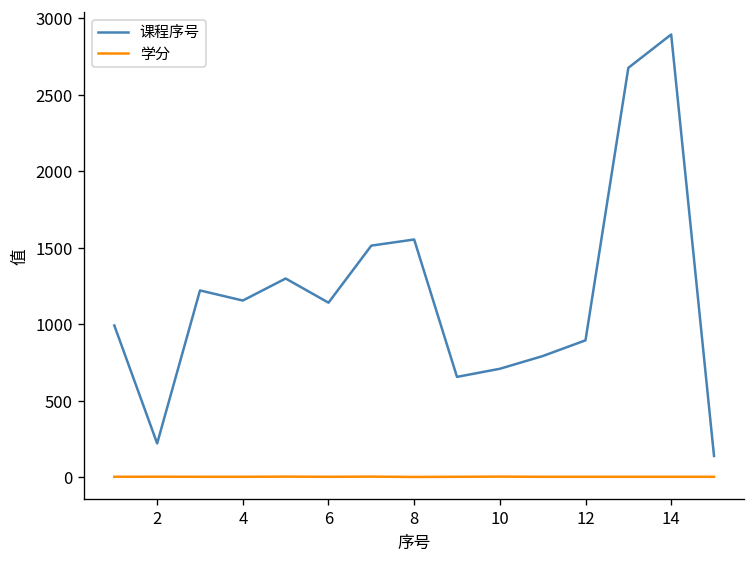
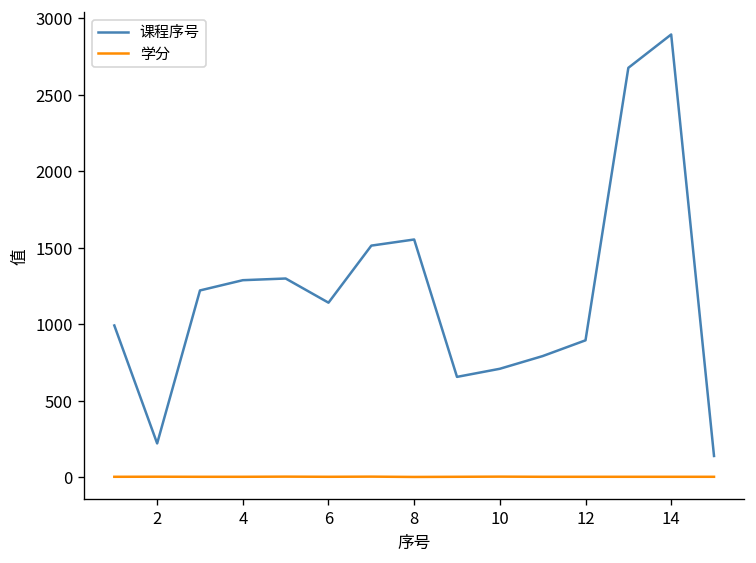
  {
    "课程序号": {
      "2": 220,
-     "4": 1150,
+     "4": 1290,
      "6": 1140,
      "8": 1550,
      "10": 710,
      "12": 890,
      "14": 2890
    },
    "学分": {
      "2": 0,
      "4": 0,
      "6": 0,
      "8": 0,
      "10": 0,
      "12": 0,
      "14": 0
    }
  }
